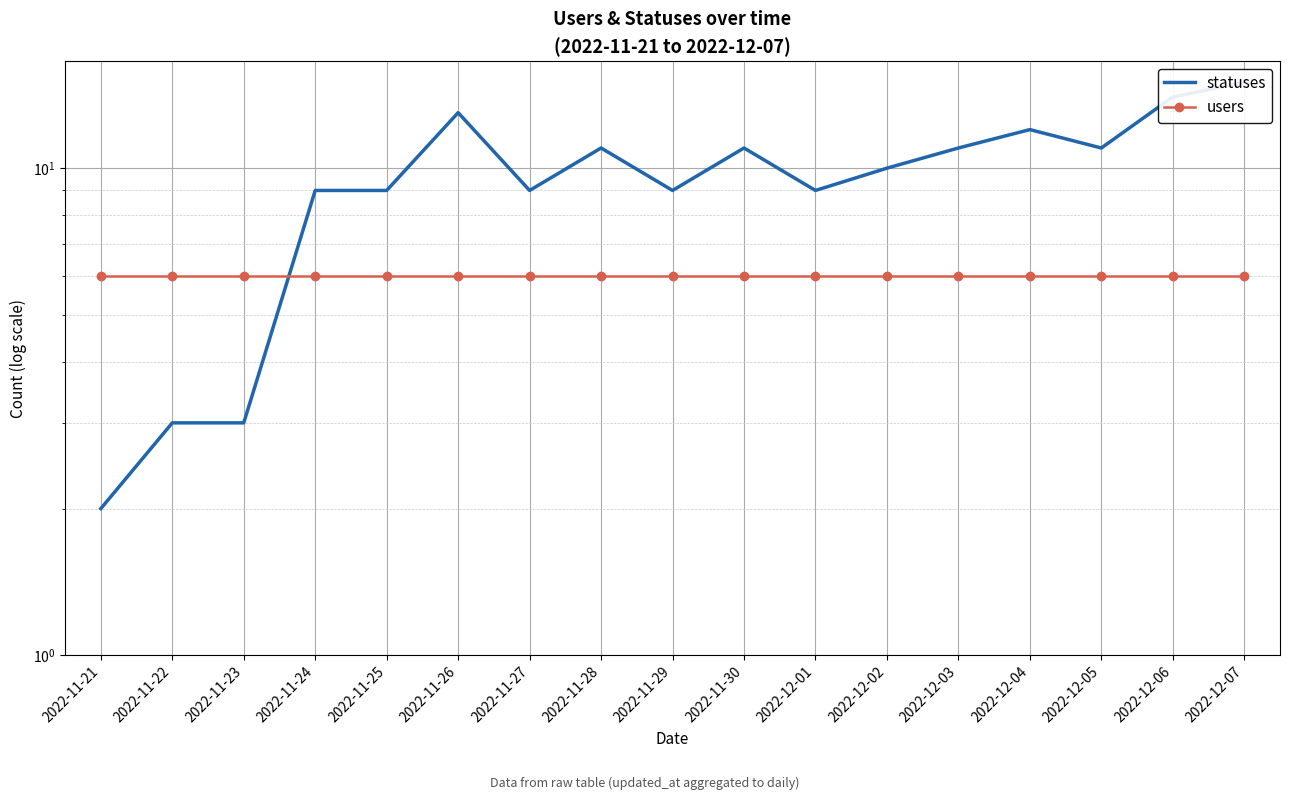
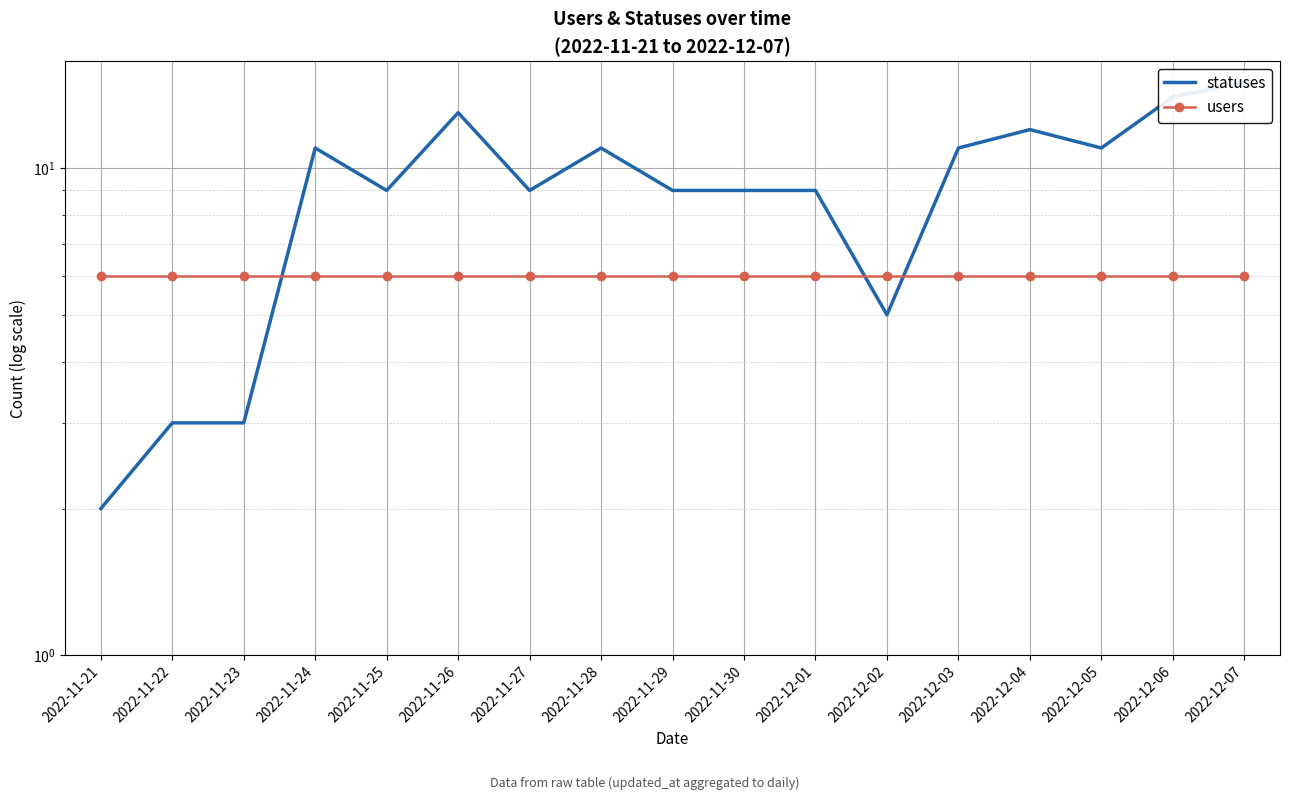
  {
    "statuses": {
      "2022-11-21": 2,
      "2022-11-22": 3,
      "2022-11-23": 3,
-     "2022-11-24": 9,
+     "2022-11-24": 11,
      "2022-11-25": 9,
      "2022-11-26": 13,
      "2022-11-27": 9,
      "2022-11-28": 11,
      "2022-11-29": 9,
-     "2022-11-30": 11,
+     "2022-11-30": 9,
      "2022-12-01": 9,
-     "2022-12-02": 10,
+     "2022-12-02": 5,
      "2022-12-03": 11,
      "2022-12-04": 12,
      "2022-12-05": 11
    },
    "users": {
      "2022-11-21": 6,
      "2022-11-22": 6,
      "2022-11-23": 6,
      "2022-11-24": 6,
      "2022-11-25": 6,
      "2022-11-26": 6,
      "2022-11-27": 6,
      "2022-11-28": 6,
      "2022-11-29": 6,
      "2022-11-30": 6,
      "2022-12-01": 6,
      "2022-12-02": 6,
      "2022-12-03": 6,
      "2022-12-04": 6,
      "2022-12-05": 6,
      "2022-12-06": 6,
      "2022-12-07": 6
    }
  }
